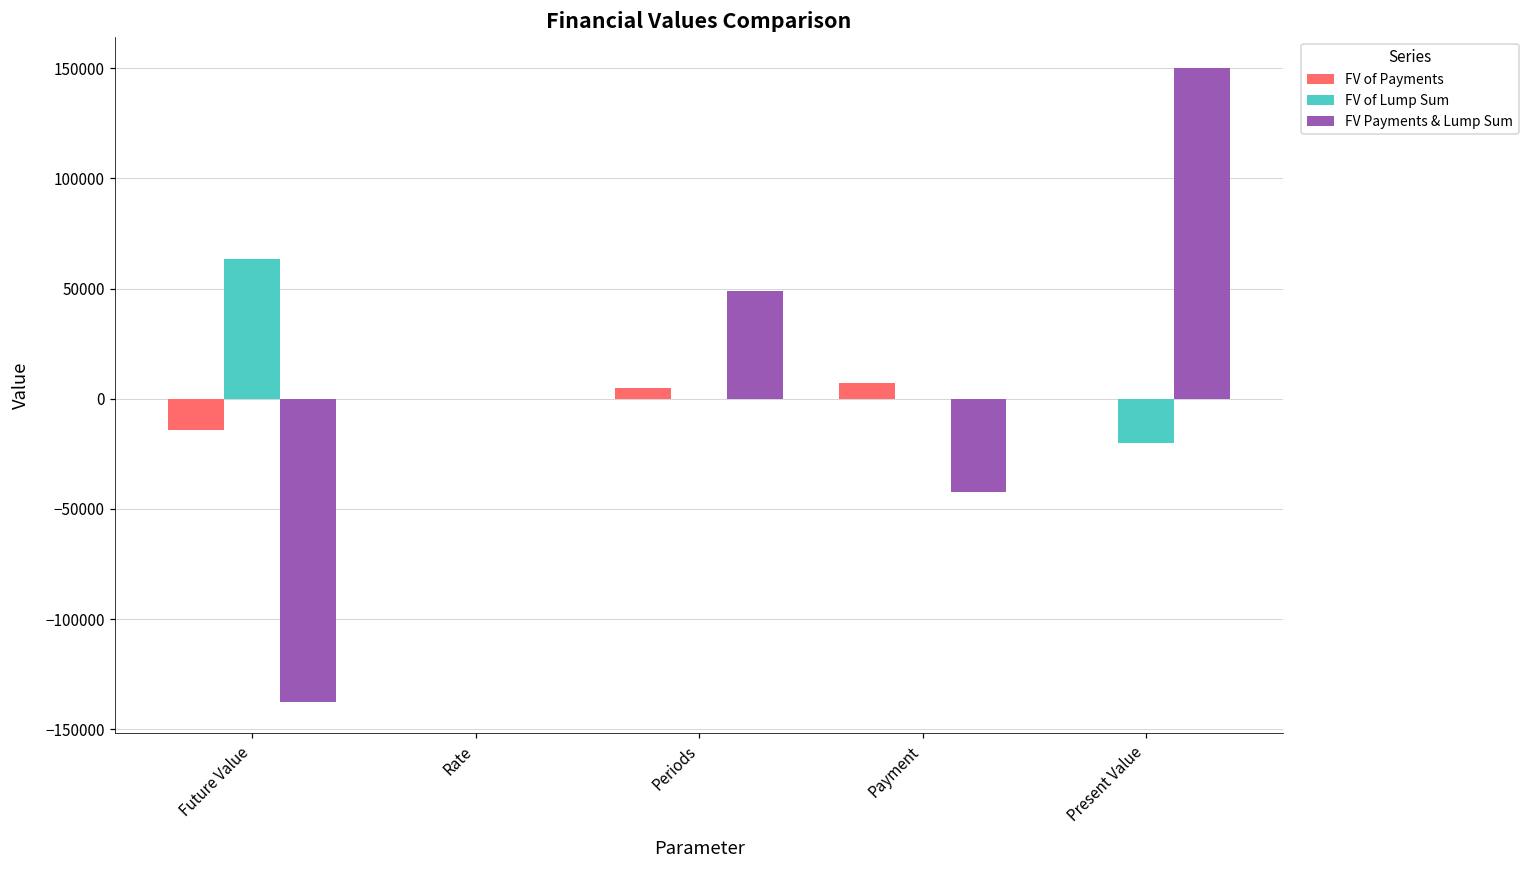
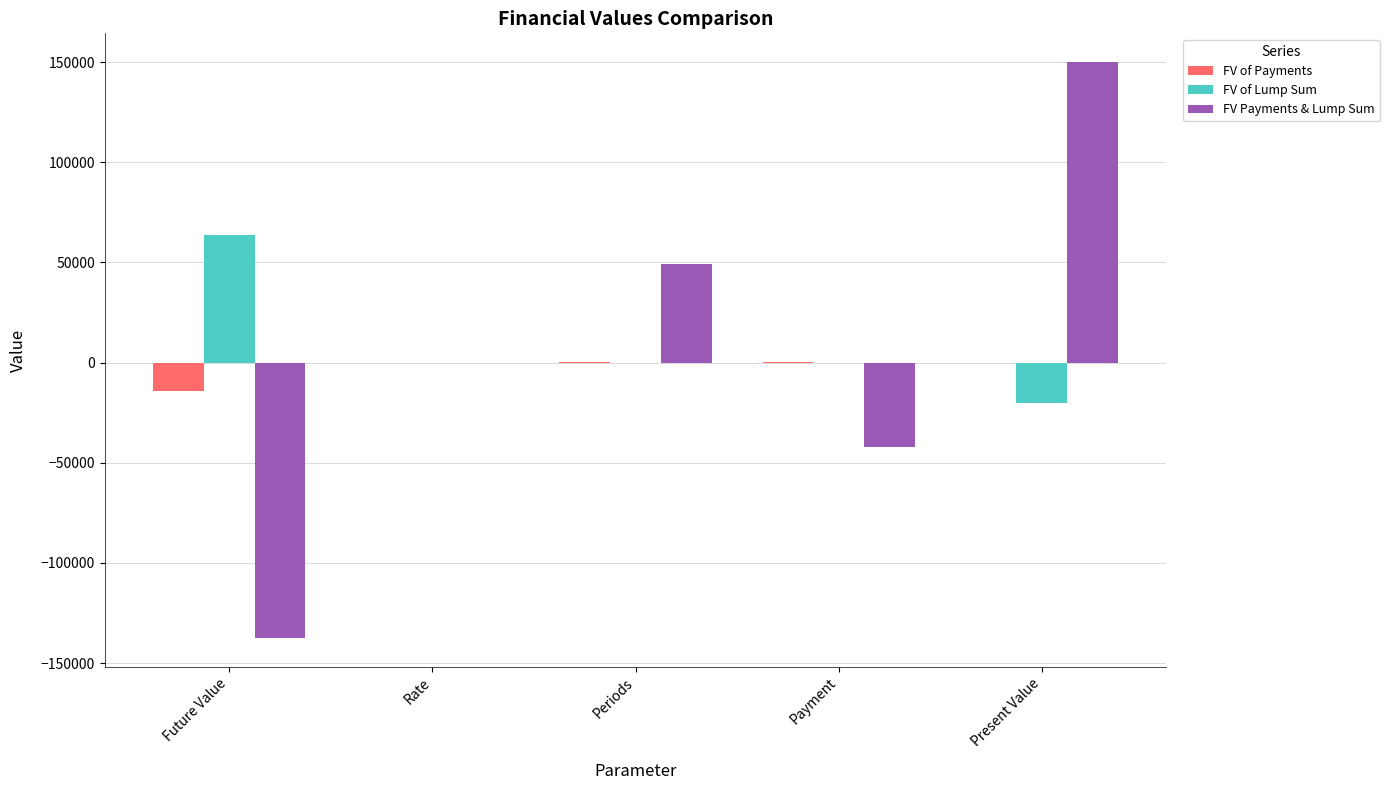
  {
    "FV of Payments": {
      "Future Value": -14000,
-     "Periods": 5000,
-     "Payment": 7000,
+     "Periods": 0,
+     "Payment": 0,
      "Present Value": 0
    },
    "FV of Lump Sum": {
      "Future Value": 63000,
      "Payment": 0,
      "Present Value": -20000
    },
    "FV Payments & Lump Sum": {
      "Future Value": -137000,
      "Periods": 49000,
      "Payment": -42000,
      "Present Value": 150000
    }
  }
